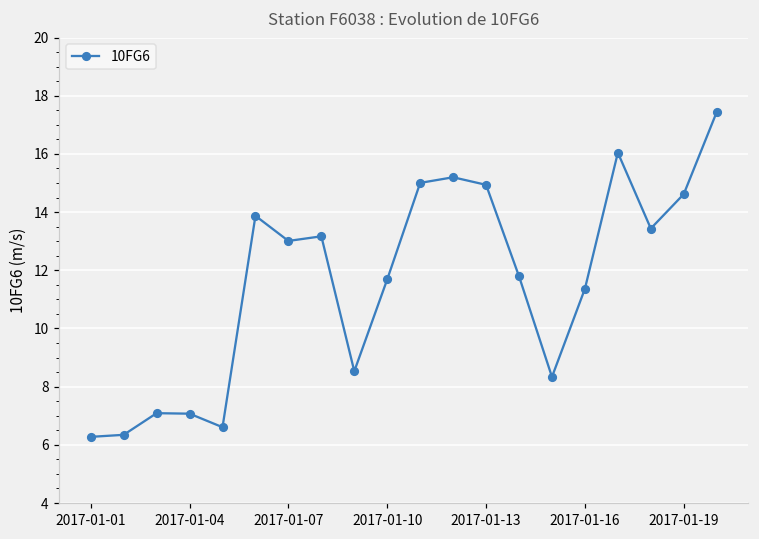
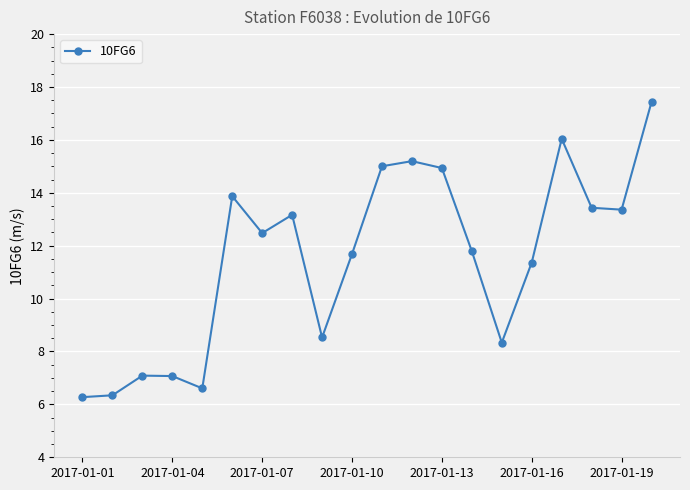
  {
    "2017-01-01": 6.3,
    "2017-01-04": 7.1,
-   "2017-01-07": 13.0,
+   "2017-01-07": 12.5,
    "2017-01-10": 11.7,
    "2017-01-13": 14.9,
    "2017-01-16": 11.4,
-   "2017-01-19": 14.6
+   "2017-01-19": 13.4
  }
